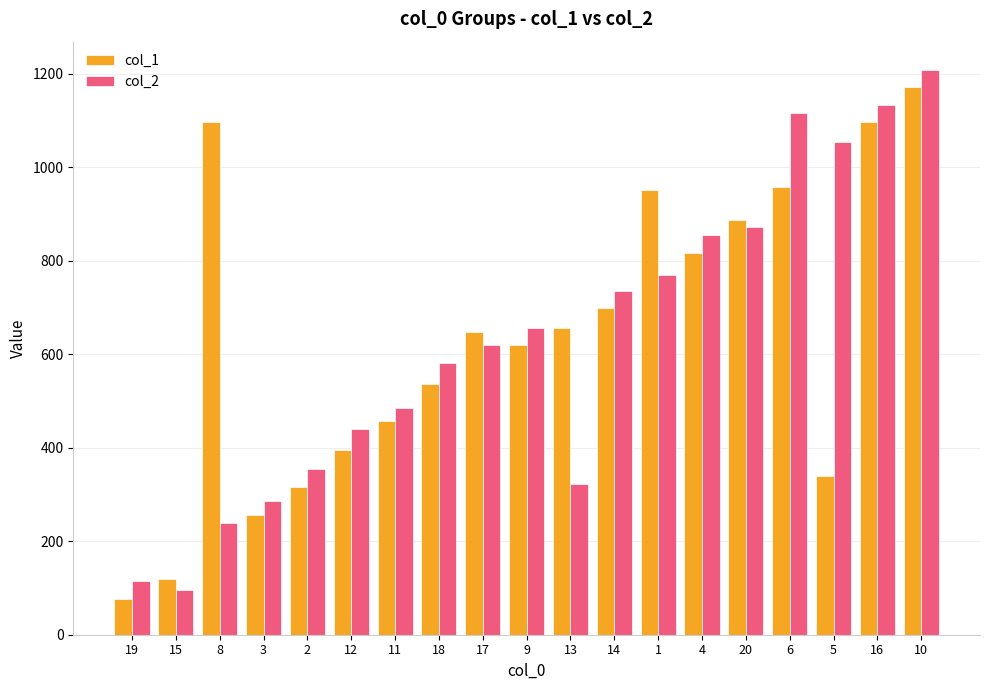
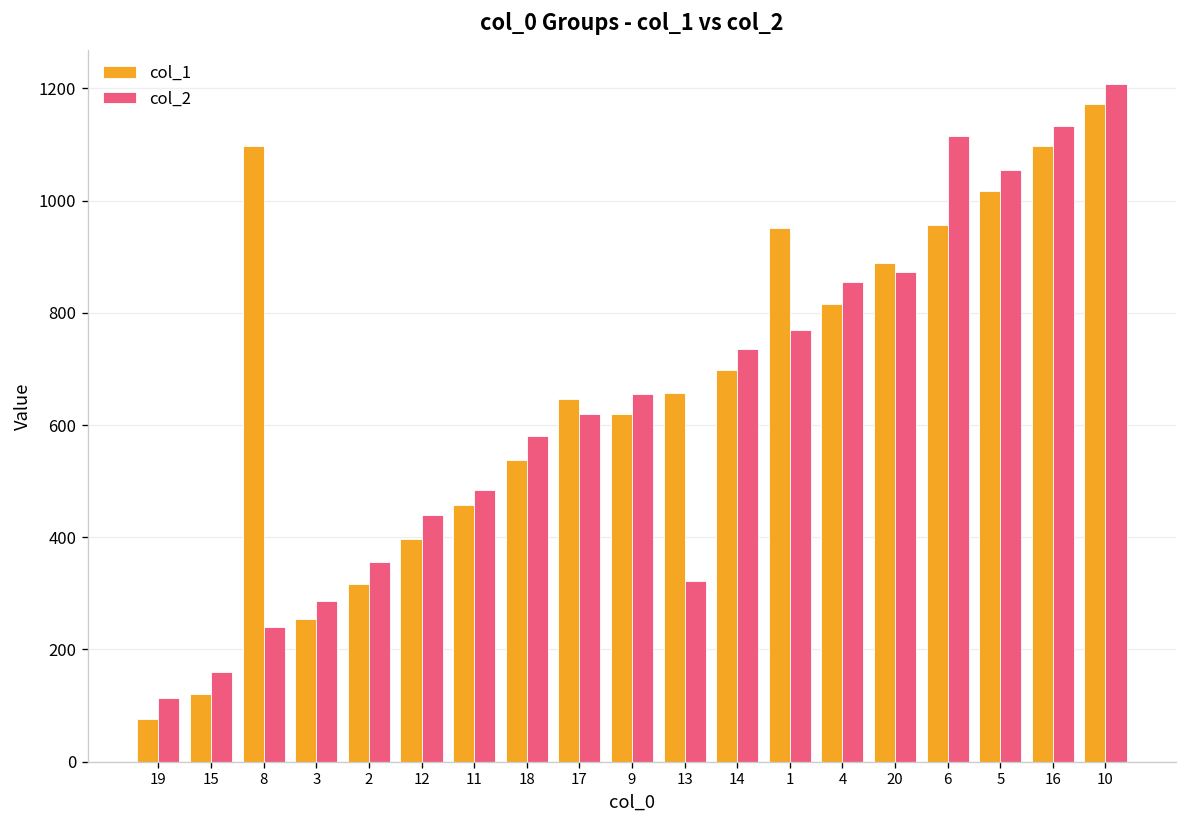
  {
    "col_1": {
      "19": 80,
      "15": 120,
      "8": 1100,
      "3": 260,
      "2": 320,
      "12": 400,
      "11": 460,
      "18": 540,
      "17": 650,
      "9": 620,
      "13": 660,
      "14": 700,
      "1": 950,
      "4": 820,
      "20": 890,
      "6": 960,
-     "5": 340,
+     "5": 1020,
      "16": 1100,
      "10": 1170
    },
    "col_2": {
      "19": 110,
-     "15": 100,
+     "15": 160,
      "8": 240,
      "3": 290,
      "2": 360,
      "12": 440,
      "11": 490,
      "18": 580,
      "17": 620,
      "9": 660,
      "13": 320,
      "14": 740,
      "1": 770,
      "4": 860,
      "20": 870,
      "6": 1120,
      "5": 1050,
      "16": 1130,
      "10": 1210
    }
  }
